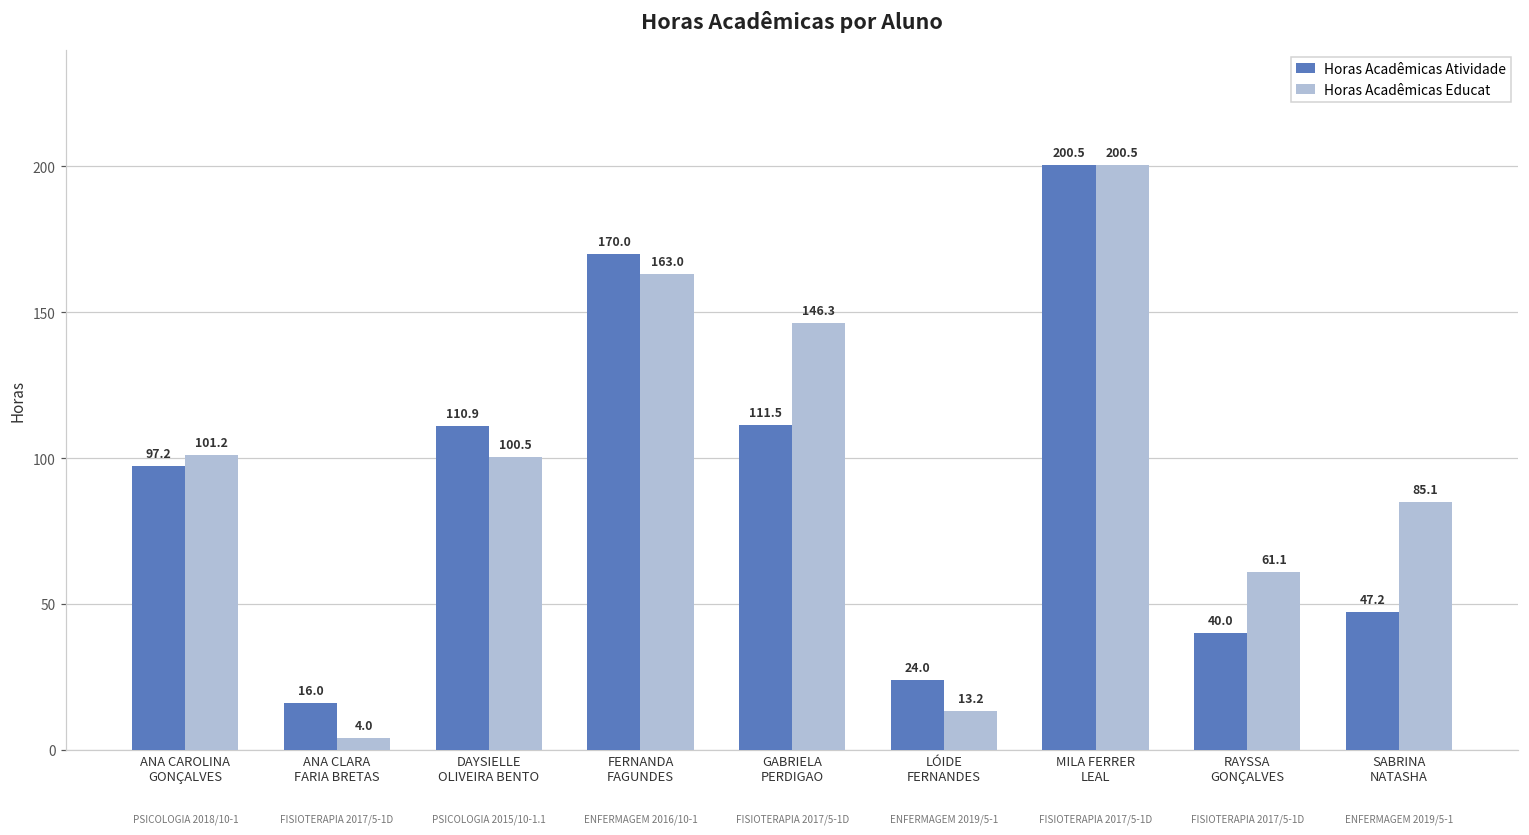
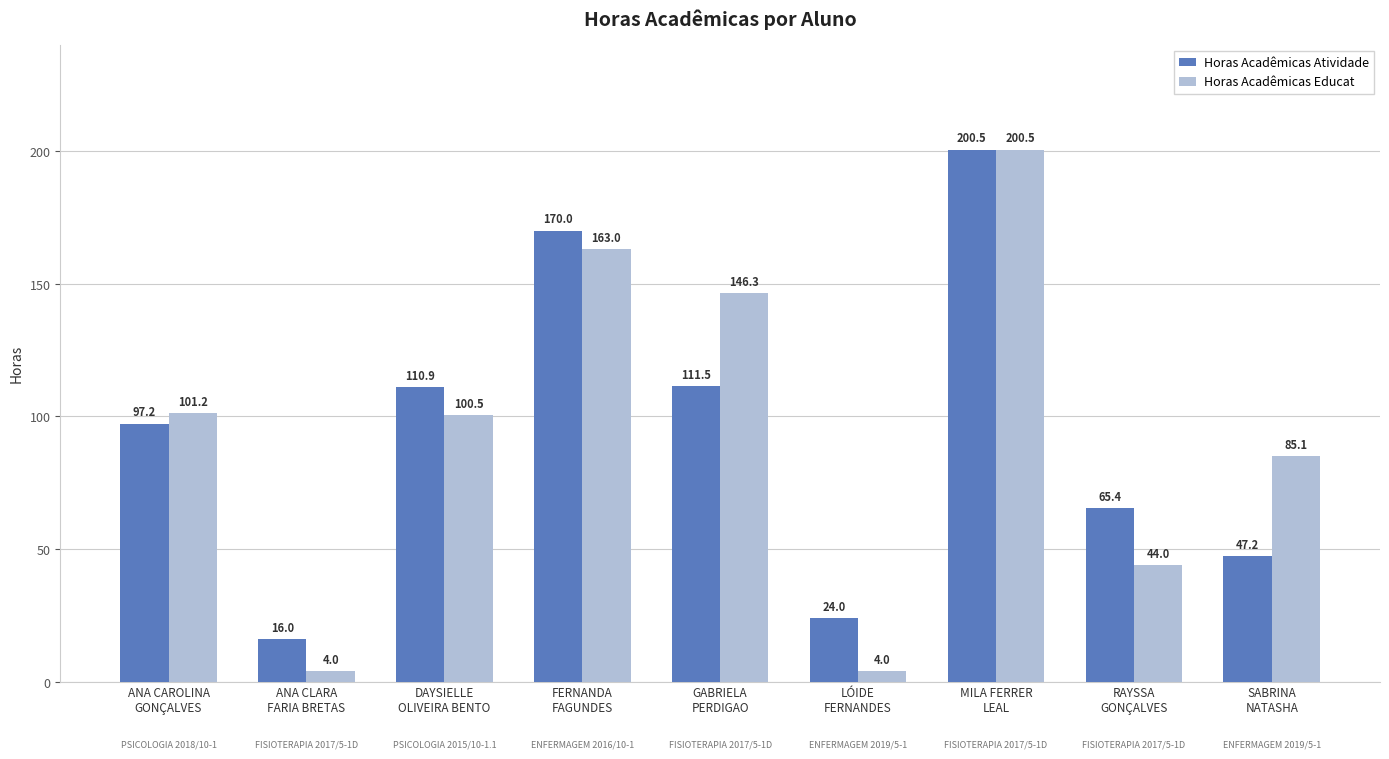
  {
    "Horas Acadêmicas Atividade": {
      "ANA CAROLINA GONÇALVES": 97.2,
      "ANA CLARA FARIA BRETAS": 16.0,
      "DAYSIELLE OLIVEIRA BENTO": 110.9,
      "FERNANDA FAGUNDES": 170.0,
      "GABRIELA PERDIGAO": 111.5,
      "LÓIDE FERNANDES": 24.0,
      "MILA FERRER LEAL": 200.5,
-     "RAYSSA GONÇALVES": 40.0,
+     "RAYSSA GONÇALVES": 65.4,
      "SABRINA NATASHA": 47.2
    },
    "Horas Acadêmicas Educat": {
      "ANA CAROLINA GONÇALVES": 101.2,
      "ANA CLARA FARIA BRETAS": 4.0,
      "DAYSIELLE OLIVEIRA BENTO": 100.5,
      "FERNANDA FAGUNDES": 163.0,
      "GABRIELA PERDIGAO": 146.3,
-     "LÓIDE FERNANDES": 13.2,
+     "LÓIDE FERNANDES": 4.0,
      "MILA FERRER LEAL": 200.5,
-     "RAYSSA GONÇALVES": 61.1,
+     "RAYSSA GONÇALVES": 44.0,
      "SABRINA NATASHA": 85.1
    }
  }
